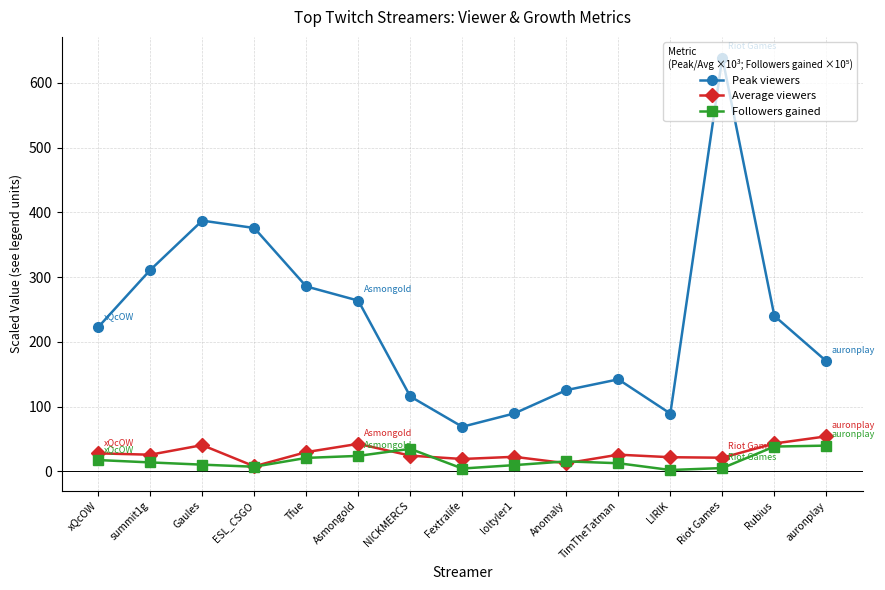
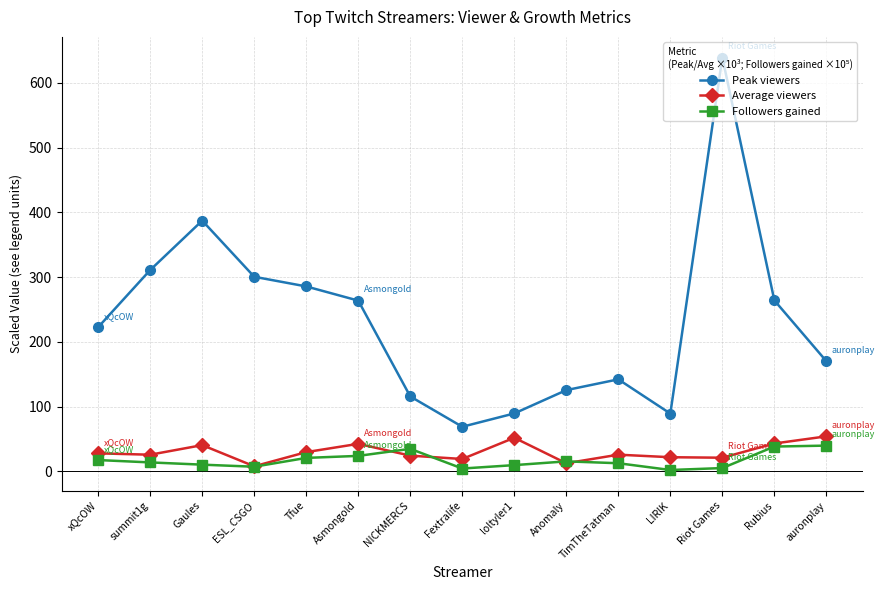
  {
    "Peak viewers": {
      "xQcOW": 220,
      "summit1g": 310,
      "Gaules": 390,
-     "ESL_CSGO": 380,
+     "ESL_CSGO": 300,
      "Tfue": 290,
      "Asmongold": 260,
      "NICKMERCS": 120,
      "Fextralife": 70,
      "loltyler1": 90,
      "Anomaly": 130,
      "TimTheTatman": 140,
      "LIRIK": 90,
-     "Rubius": 240,
+     "Rubius": 260,
      "auronplay": 170
    },
    "Average viewers": {
      "xQcOW": 30,
      "summit1g": 30,
      "Gaules": 40,
      "Tfue": 30,
      "Asmongold": 40,
      "NICKMERCS": 20,
      "Fextralife": 20,
-     "loltyler1": 20,
+     "loltyler1": 50,
      "TimTheTatman": 30,
      "LIRIK": 20,
      "Riot Games": 20,
      "Rubius": 40,
      "auronplay": 50
    },
    "Followers gained": {
      "xQcOW": 20,
      "summit1g": 10,
      "Gaules": 10,
      "Tfue": 20,
      "Asmongold": 20,
      "NICKMERCS": 30,
      "Fextralife": 0,
      "loltyler1": 10,
      "TimTheTatman": 10,
      "LIRIK": 0,
      "Riot Games": 0,
      "Rubius": 40,
      "auronplay": 40
    }
  }
